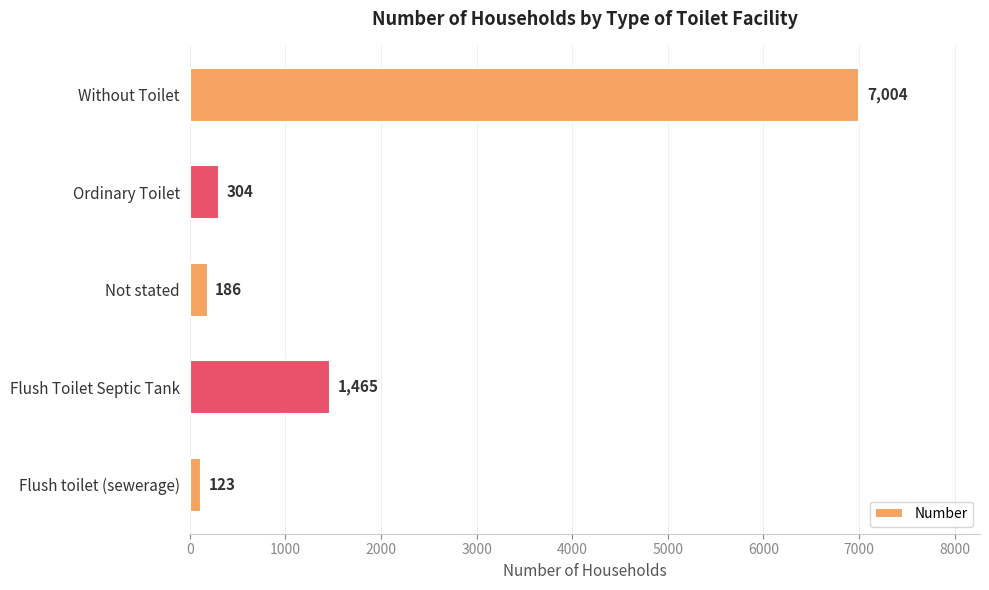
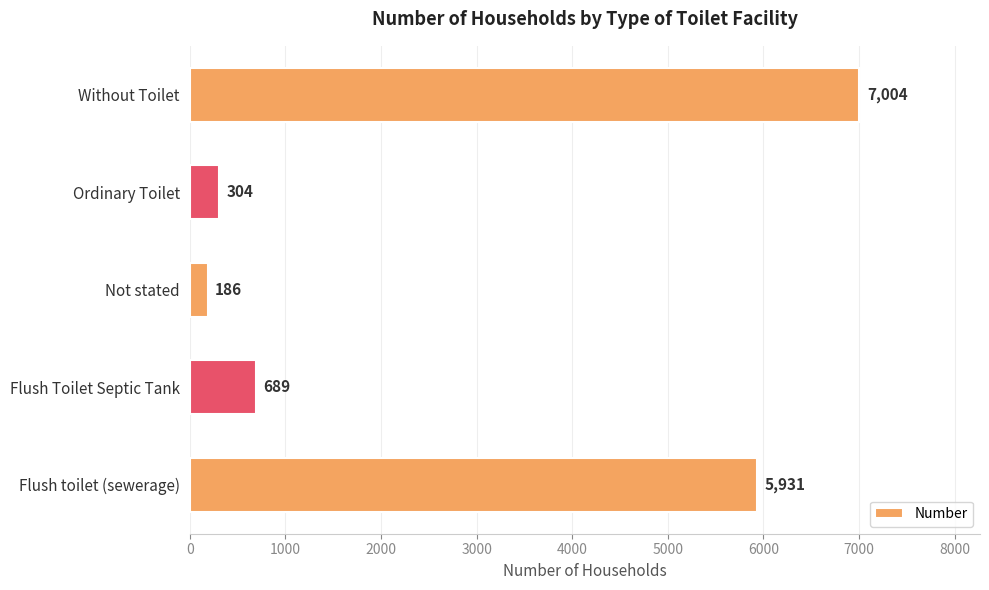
  {
    "Without Toilet": "7,004",
    "Ordinary Toilet": "304",
    "Not stated": "186",
-   "Flush Toilet Septic Tank": "1,465",
-   "Flush toilet (sewerage)": "123"
+   "Flush Toilet Septic Tank": "689",
+   "Flush toilet (sewerage)": "5,931"
  }
